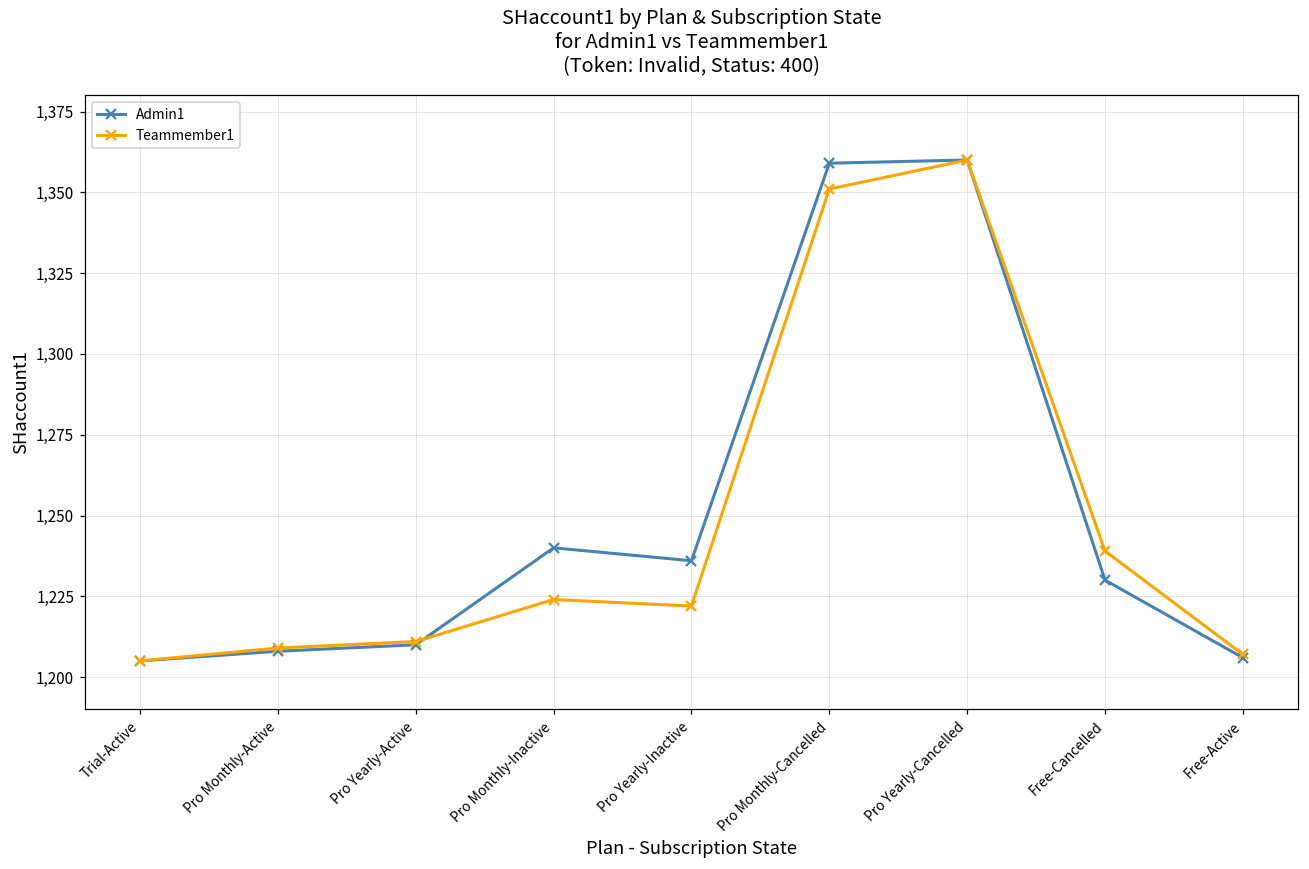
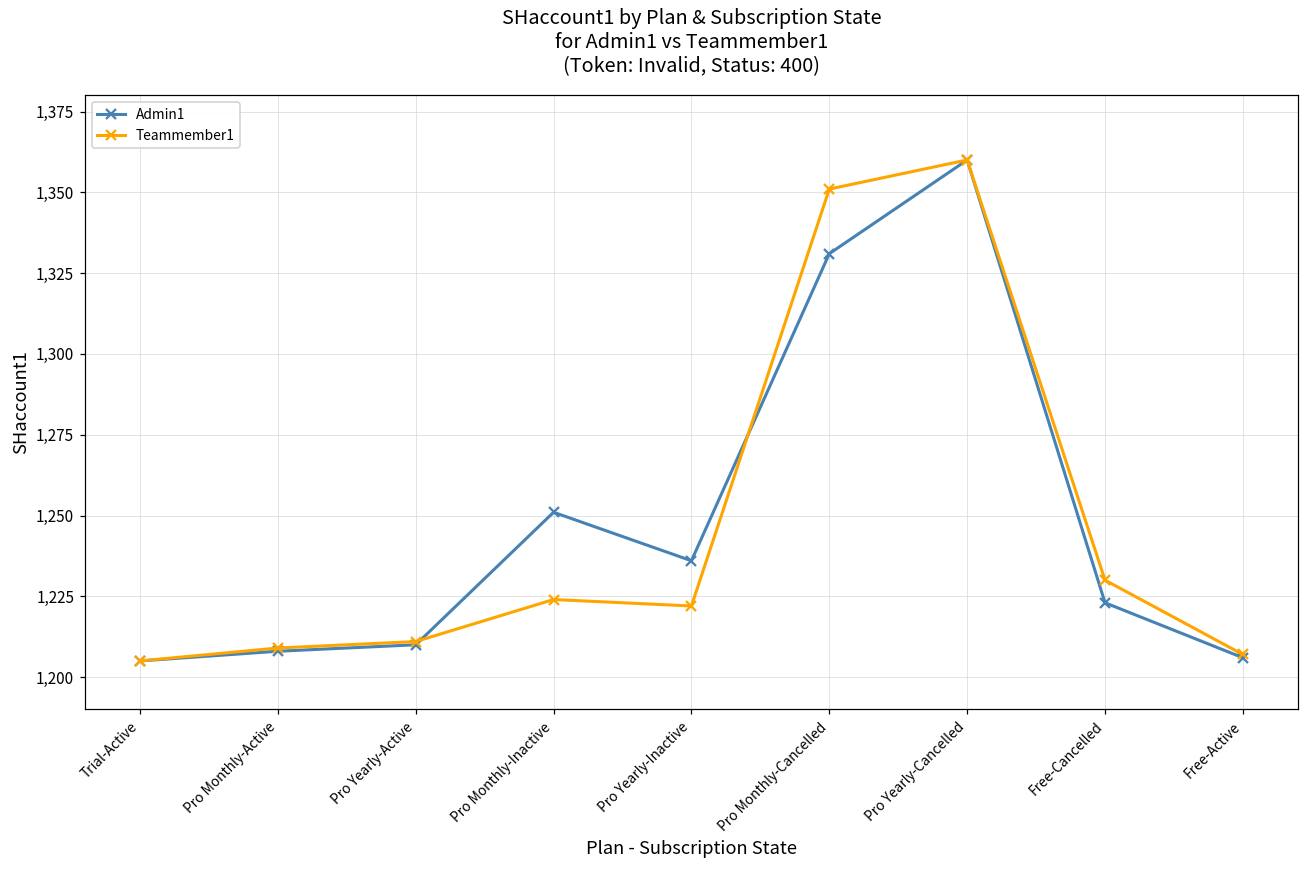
  {
    "Admin1": {
      "Pro Monthly-Active": "1,208",
      "Pro Yearly-Active": "1,210",
-     "Pro Monthly-Inactive": "1,240",
+     "Pro Monthly-Inactive": "1,251",
      "Pro Yearly-Inactive": "1,236",
-     "Pro Monthly-Cancelled": "1,359",
-     "Free-Cancelled": "1,230",
+     "Pro Monthly-Cancelled": "1,331",
+     "Free-Cancelled": "1,223",
      "Free-Active": "1,206"
    },
    "Teammember1": {
      "Pro Monthly-Active": "1,209",
      "Pro Yearly-Active": "1,211",
      "Pro Monthly-Inactive": "1,224",
      "Pro Yearly-Inactive": "1,222",
      "Pro Monthly-Cancelled": "1,351",
-     "Free-Cancelled": "1,239",
+     "Free-Cancelled": "1,230",
      "Free-Active": "1,207"
    }
  }
